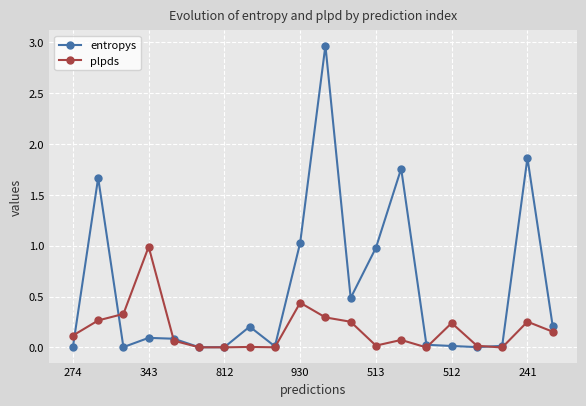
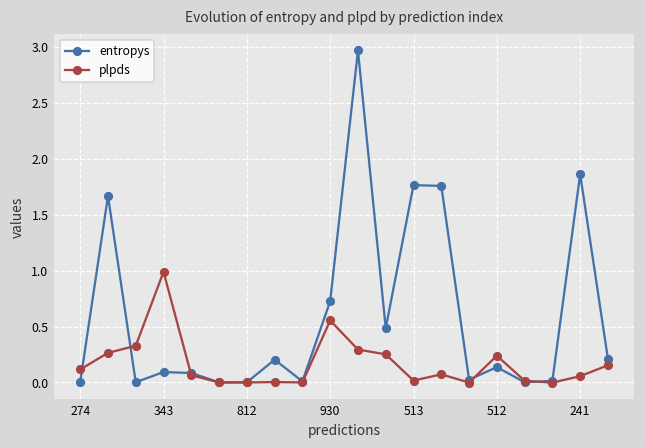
  {
    "entropys": {
      "274": 0.00,
      "343": 0.09,
-     "930": 1.03,
-     "513": 0.98,
-     "512": 0.01,
+     "930": 0.73,
+     "513": 1.77,
+     "512": 0.14,
      "241": 1.86
    },
    "plpds": {
      "274": 0.12,
      "343": 0.99,
-     "930": 0.44,
+     "930": 0.55,
      "513": 0.02,
      "512": 0.24,
-     "241": 0.25
+     "241": 0.06
    }
  }
